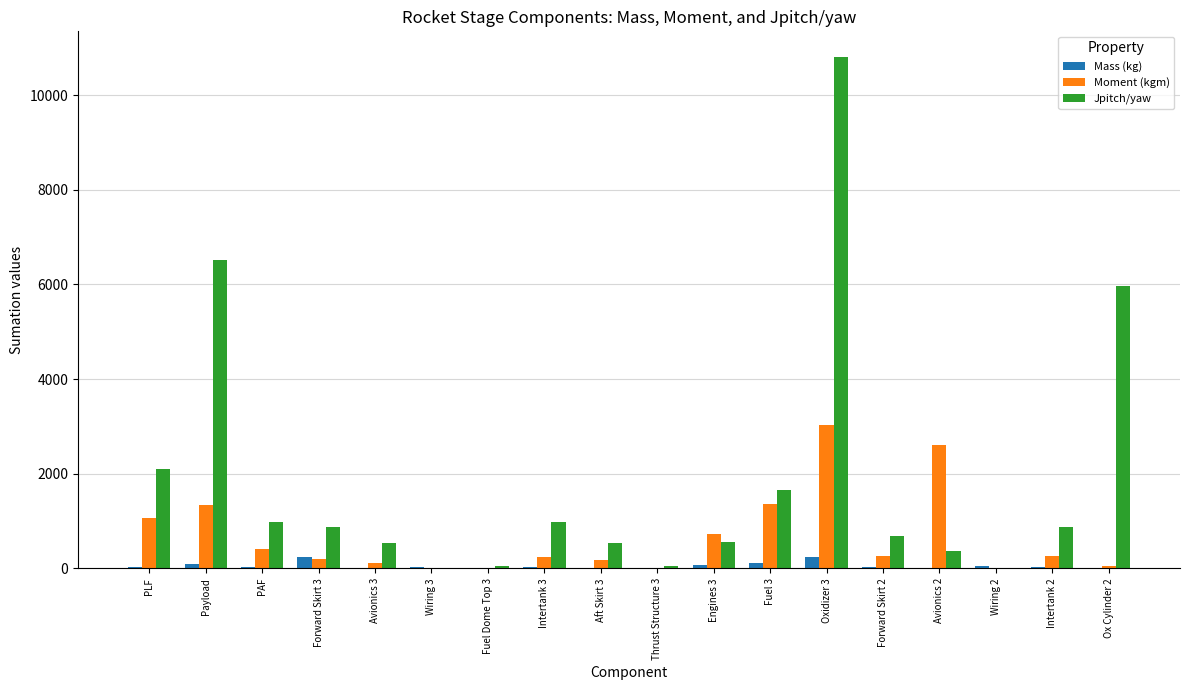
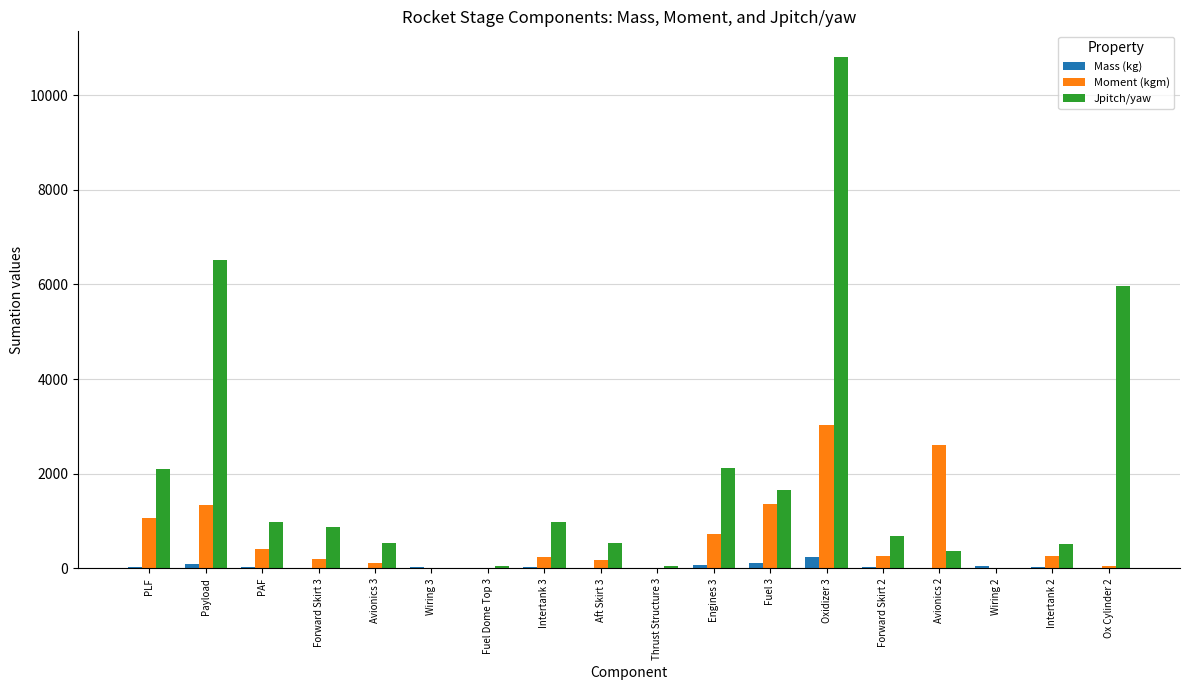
  {
    "Mass (kg)": {
      "Payload": 100,
-     "Forward Skirt 3": 200,
+     "Forward Skirt 3": 0,
      "Engines 3": 100,
      "Fuel 3": 100,
      "Oxidizer 3": 200
    },
    "Moment (kgm)": {
      "PLF": 1100,
      "Payload": 1300,
      "PAF": 400,
      "Forward Skirt 3": 200,
      "Avionics 3": 100,
      "Wiring 3": 0,
      "Intertank 3": 200,
      "Aft Skirt 3": 200,
      "Engines 3": 700,
      "Fuel 3": 1400,
      "Oxidizer 3": 3000,
      "Forward Skirt 2": 300,
      "Avionics 2": 2600,
      "Wiring 2": 0,
      "Intertank 2": 300
    },
    "Jpitch/yaw": {
      "PLF": 2100,
      "Payload": 6500,
      "PAF": 1000,
      "Forward Skirt 3": 900,
      "Avionics 3": 500,
      "Wiring 3": 0,
      "Intertank 3": 1000,
      "Aft Skirt 3": 500,
-     "Engines 3": 600,
+     "Engines 3": 2100,
      "Fuel 3": 1600,
      "Oxidizer 3": 10800,
      "Forward Skirt 2": 700,
      "Avionics 2": 400,
      "Wiring 2": 0,
-     "Intertank 2": 900,
+     "Intertank 2": 500,
      "Ox Cylinder 2": 6000
    }
  }
